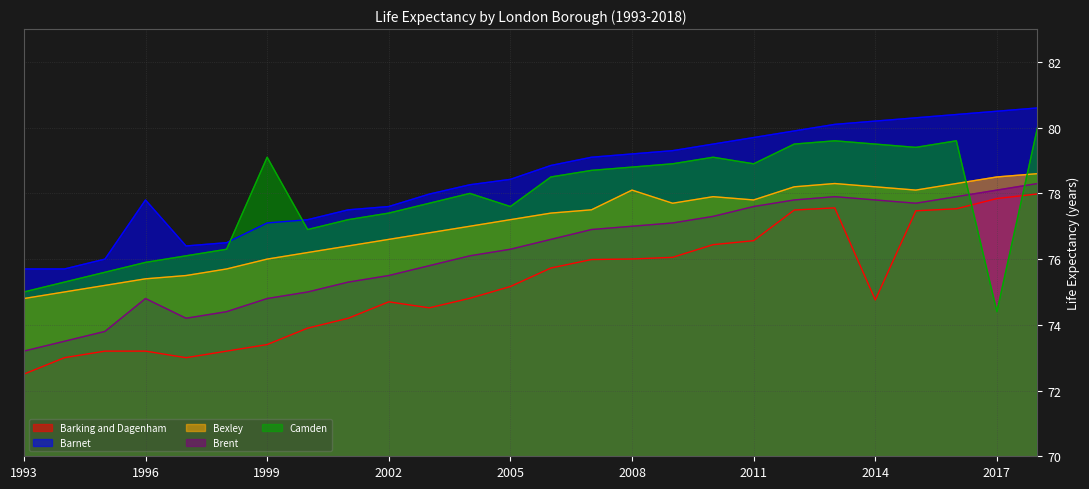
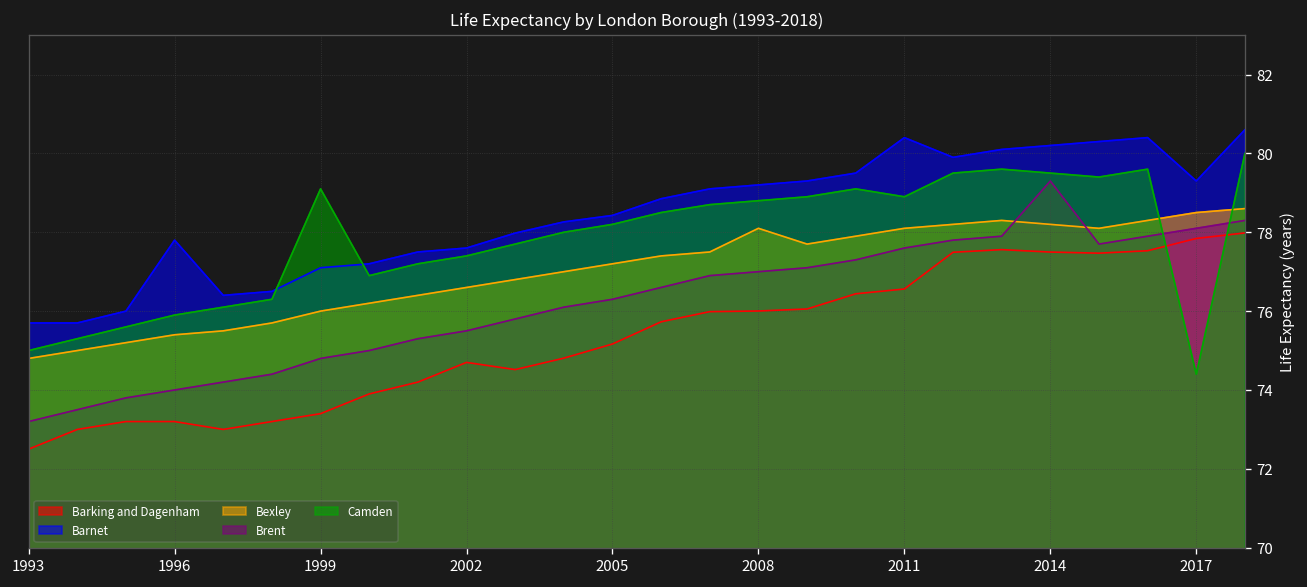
  {
    "Barking and Dagenham": {
      "1993": 72.5,
      "1996": 73.2,
      "1999": 73.4,
      "2002": 74.7,
      "2005": 75.2,
      "2008": 76.0,
      "2011": 76.6,
-     "2014": 74.8,
+     "2014": 77.5,
      "2017": 77.8
    },
    "Barnet": {
      "1993": 75.7,
      "1996": 77.8,
      "1999": 77.1,
      "2002": 77.6,
      "2005": 78.4,
      "2008": 79.2,
-     "2011": 79.7,
+     "2011": 80.4,
      "2014": 80.2,
-     "2017": 80.5
+     "2017": 79.3
    },
    "Bexley": {
      "1993": 74.8,
      "1996": 75.4,
      "1999": 76.0,
      "2002": 76.6,
      "2005": 77.2,
      "2008": 78.1,
-     "2011": 77.8,
+     "2011": 78.1,
      "2014": 78.2,
      "2017": 78.5
    },
    "Brent": {
      "1993": 73.2,
-     "1996": 74.8,
+     "1996": 74.0,
      "1999": 74.8,
      "2002": 75.5,
      "2005": 76.3,
      "2008": 77.0,
      "2011": 77.6,
-     "2014": 77.8,
+     "2014": 79.3,
      "2017": 78.1
    },
    "Camden": {
      "1993": 75.0,
      "1996": 75.9,
      "1999": 79.1,
      "2002": 77.4,
-     "2005": 77.6,
+     "2005": 78.2,
      "2008": 78.8,
      "2011": 78.9,
      "2014": 79.5,
      "2017": 74.4
    }
  }
